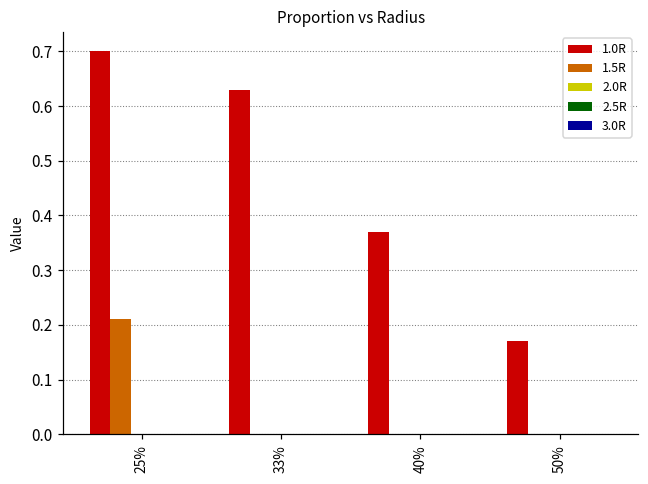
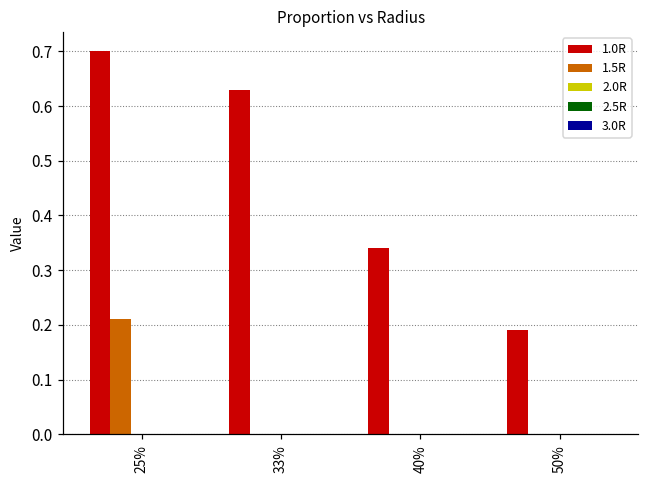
  {
    "1.0R": {
      "25%": 0.70,
      "33%": 0.63,
-     "40%": 0.37,
-     "50%": 0.17
+     "40%": 0.34,
+     "50%": 0.19
    },
    "1.5R": {
      "25%": 0.21,
      "33%": 0.00,
      "40%": 0.00,
      "50%": 0.00
    },
    "2.0R": {
      "25%": 0.00,
      "33%": 0.00,
      "40%": 0.00,
      "50%": 0.00
    },
    "2.5R": {
      "25%": 0.00,
      "33%": 0.00,
      "40%": 0.00,
      "50%": 0.00
    },
    "3.0R": {
      "25%": 0.00,
      "33%": 0.00,
      "40%": 0.00,
      "50%": 0.00
    }
  }
